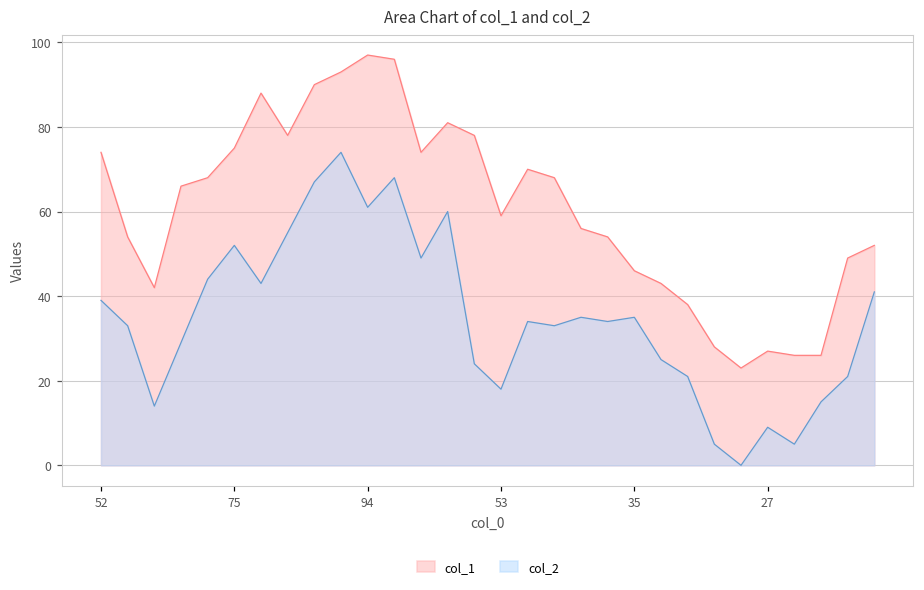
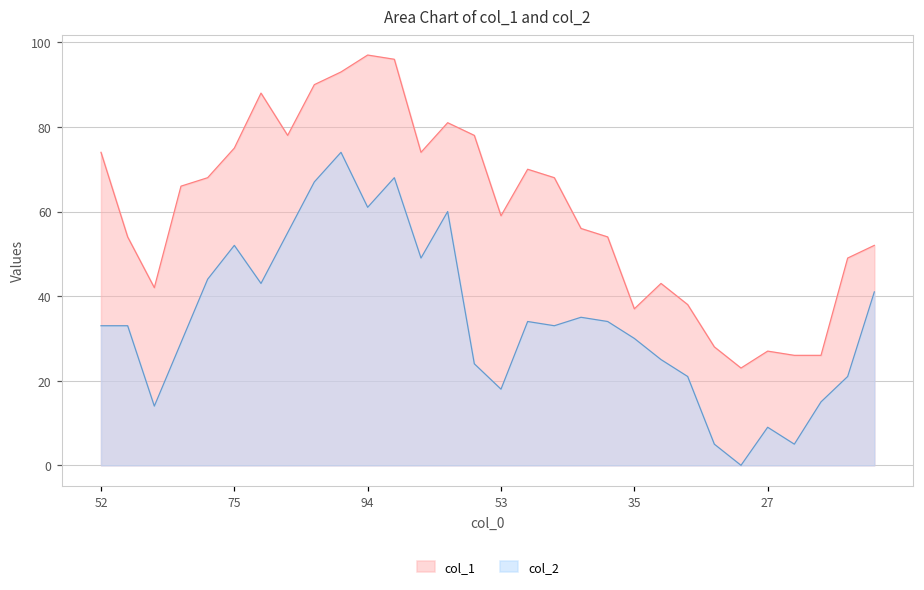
  {
    "col_1": {
      "52": 74,
      "75": 75,
      "94": 97,
      "53": 59,
-     "35": 46
+     "35": 37
    },
    "col_2": {
-     "52": 39,
+     "52": 33,
      "75": 52,
      "94": 61,
      "53": 18,
-     "35": 35
+     "35": 30
    }
  }
